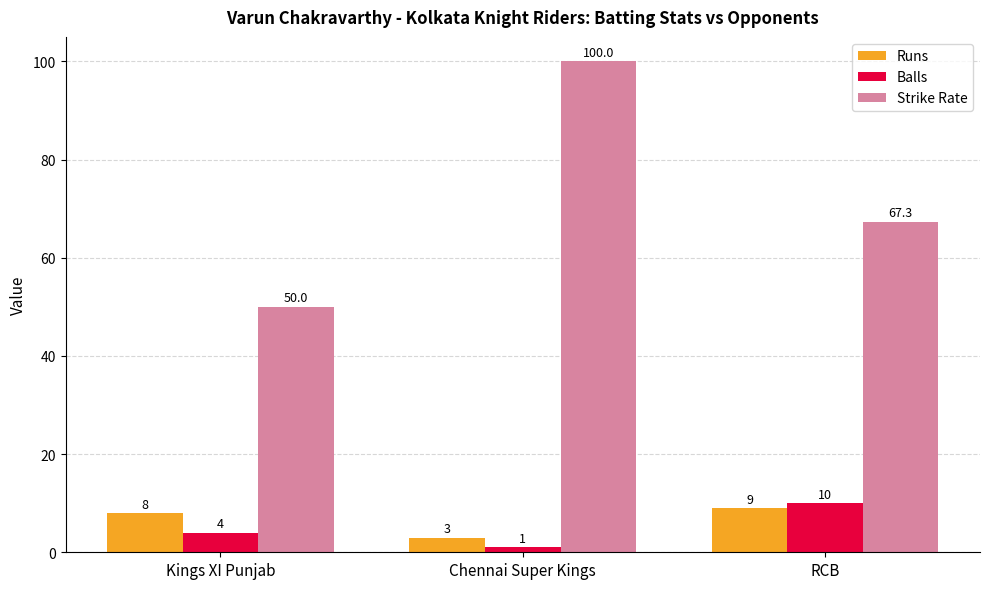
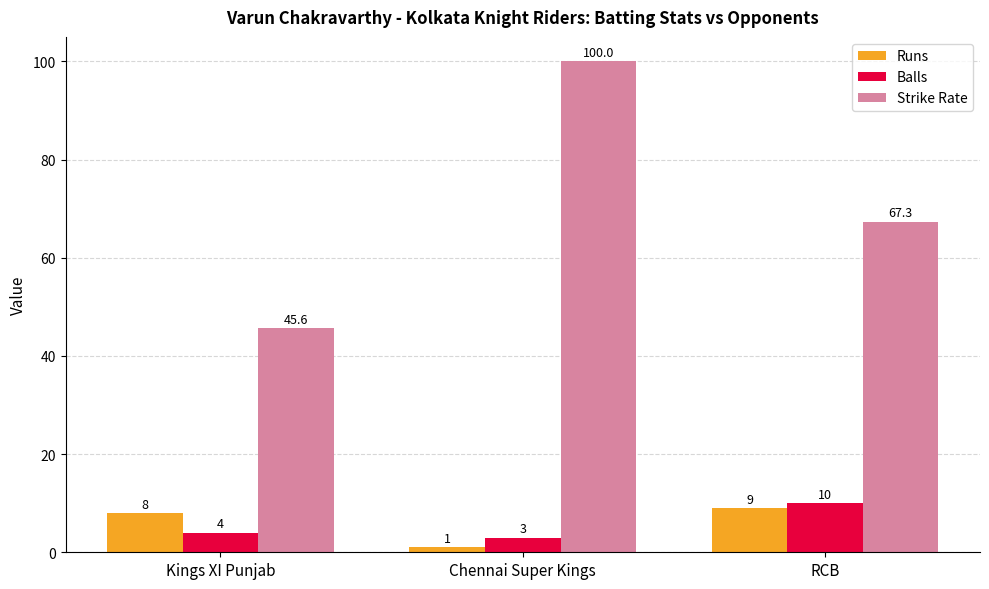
  {
    "Runs": {
      "Kings XI Punjab": 8,
-     "Chennai Super Kings": 3,
+     "Chennai Super Kings": 1,
      "RCB": 9
    },
    "Balls": {
      "Kings XI Punjab": 4,
-     "Chennai Super Kings": 1,
+     "Chennai Super Kings": 3,
      "RCB": 10
    },
    "Strike Rate": {
-     "Kings XI Punjab": 50.0,
+     "Kings XI Punjab": 45.6,
      "Chennai Super Kings": 100.0,
      "RCB": 67.3
    }
  }
